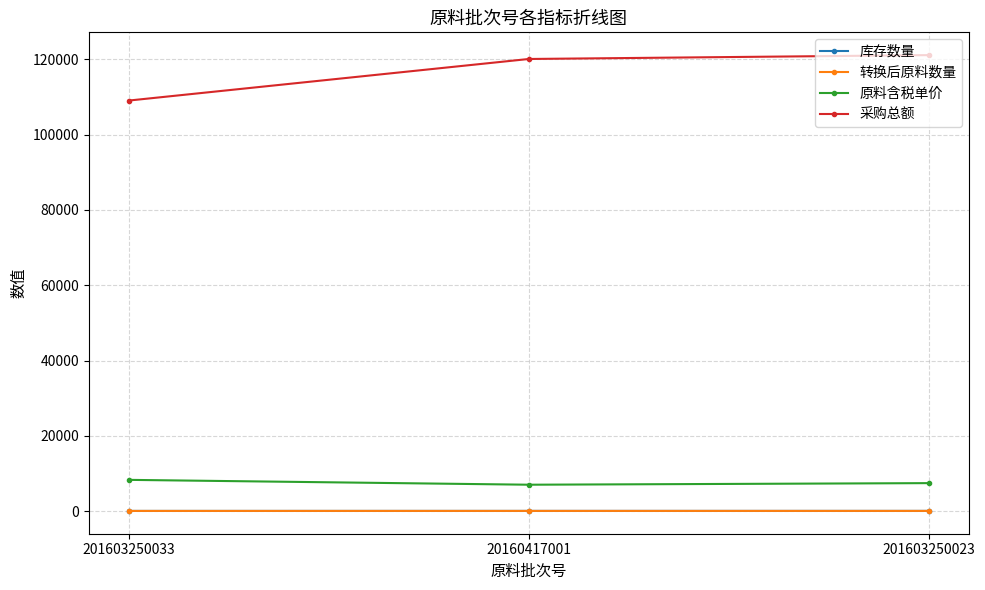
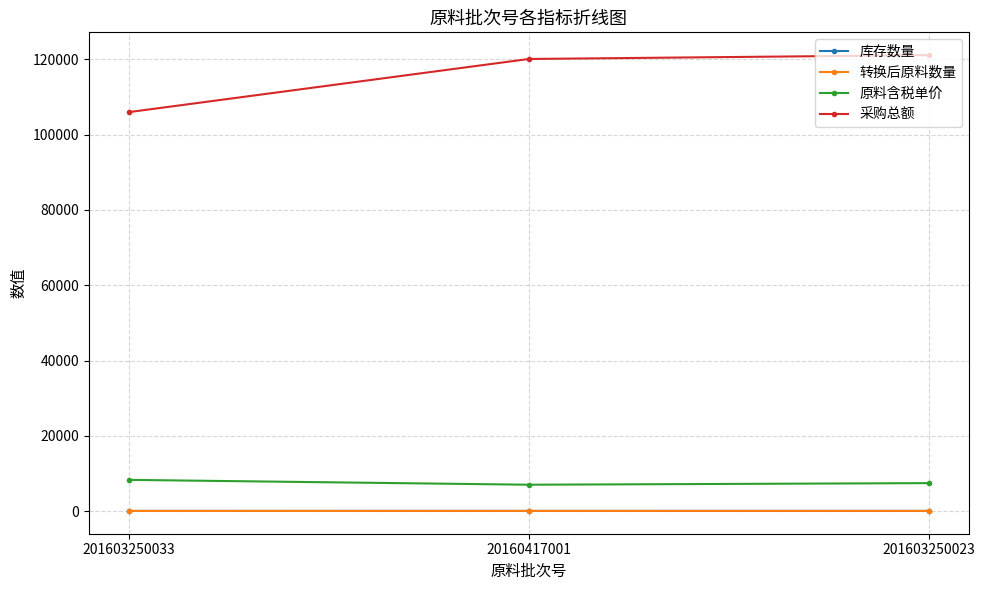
  {
    "转换后原料数量": {
      "201603250033": 0,
      "20160417001": 0,
      "201603250023": 0
    },
    "原料含税单价": {
      "201603250033": 8000,
      "20160417001": 7000,
      "201603250023": 7000
    },
    "采购总额": {
-     "201603250033": 109000,
+     "201603250033": 106000,
      "20160417001": 120000
    }
  }
